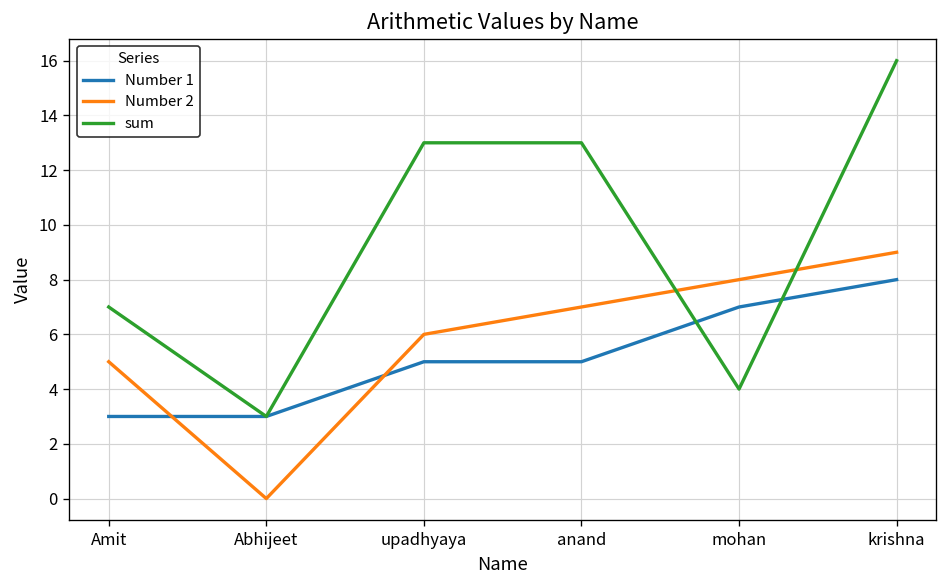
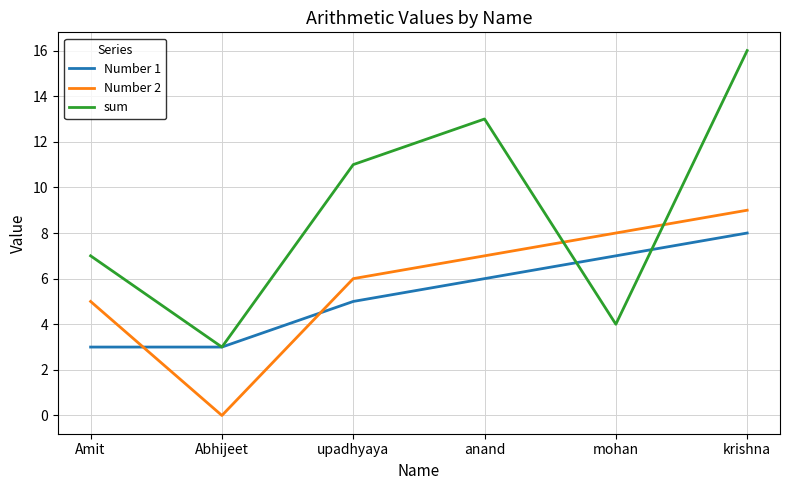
  {
    "Number 1": {
      "Amit": 3,
      "upadhyaya": 5,
-     "anand": 5,
+     "anand": 6,
      "mohan": 7,
      "krishna": 8
    },
    "Number 2": {
      "Amit": 5,
      "Abhijeet": 0,
      "upadhyaya": 6,
      "anand": 7,
      "mohan": 8,
      "krishna": 9
    },
    "sum": {
      "Amit": 7,
-     "upadhyaya": 13,
+     "upadhyaya": 11,
      "anand": 13,
      "mohan": 4,
      "krishna": 16
    }
  }
